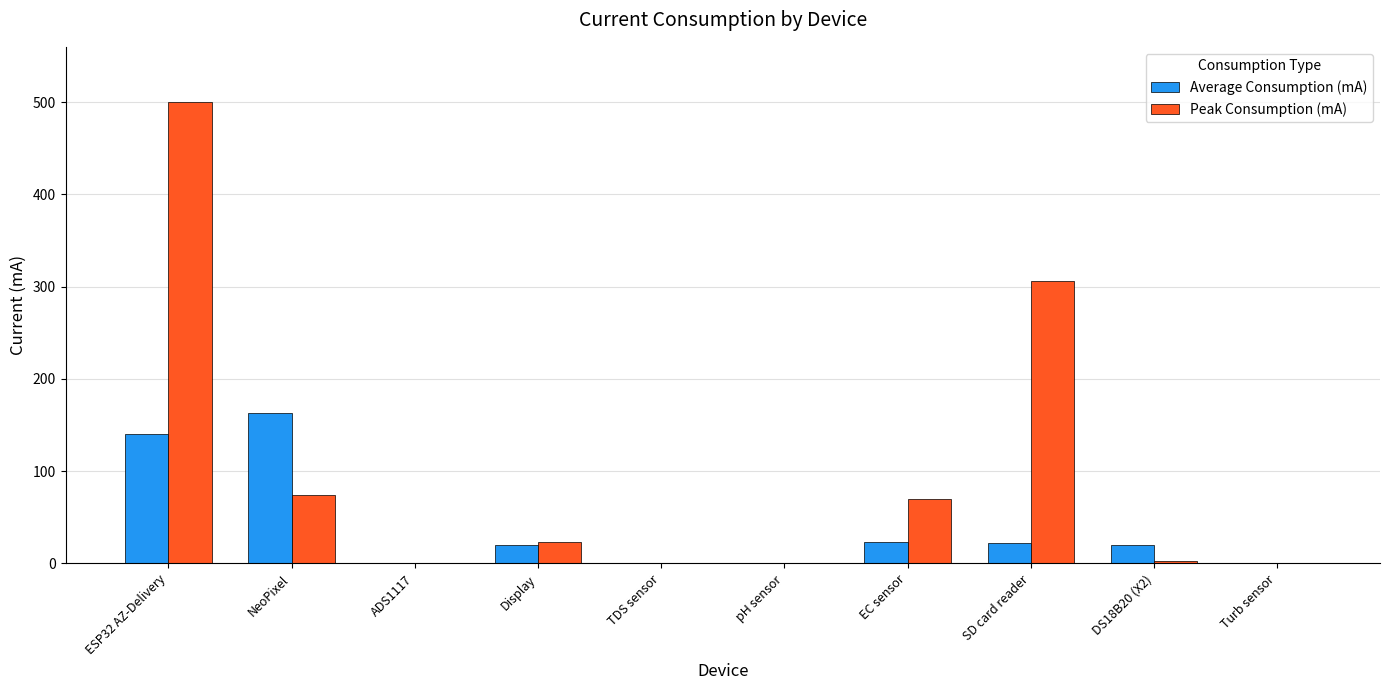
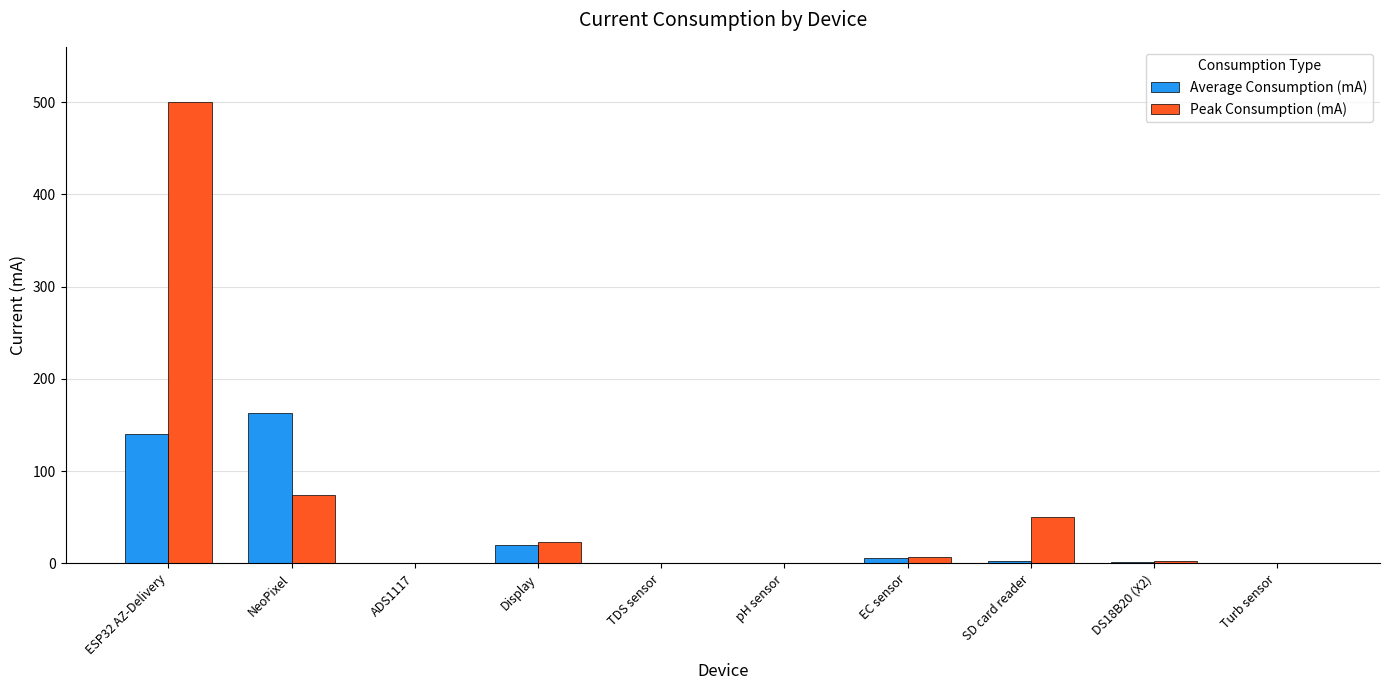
  {
    "Average Consumption (mA)": {
      "ESP32 AZ-Delivery": 140,
      "NeoPixel": 160,
      "ADS1117": 0,
      "Display": 20,
      "TDS sensor": 0,
      "pH sensor": 0,
-     "EC sensor": 20,
-     "SD card reader": 20,
-     "DS18B20 (X2)": 20,
+     "EC sensor": 10,
+     "SD card reader": 0,
+     "DS18B20 (X2)": 0,
      "Turb sensor": 0
    },
    "Peak Consumption (mA)": {
      "ESP32 AZ-Delivery": 500,
      "NeoPixel": 70,
      "ADS1117": 0,
      "Display": 20,
      "TDS sensor": 0,
      "pH sensor": 0,
-     "EC sensor": 70,
-     "SD card reader": 310,
+     "EC sensor": 10,
+     "SD card reader": 50,
      "DS18B20 (X2)": 0,
      "Turb sensor": 0
    }
  }
